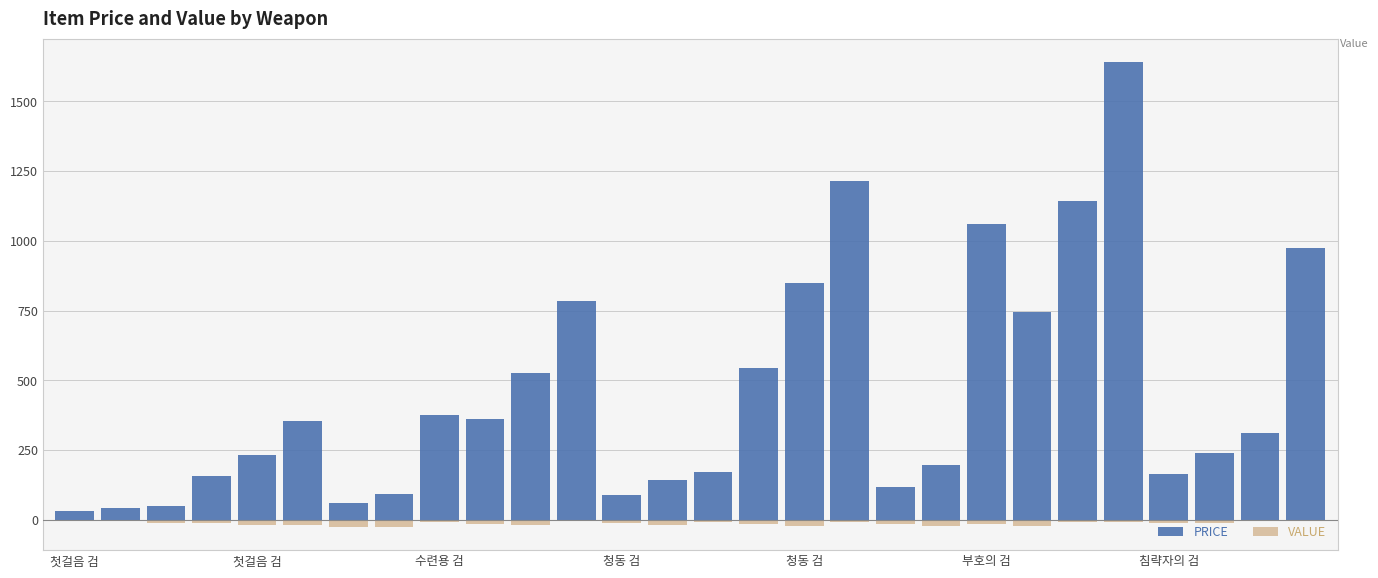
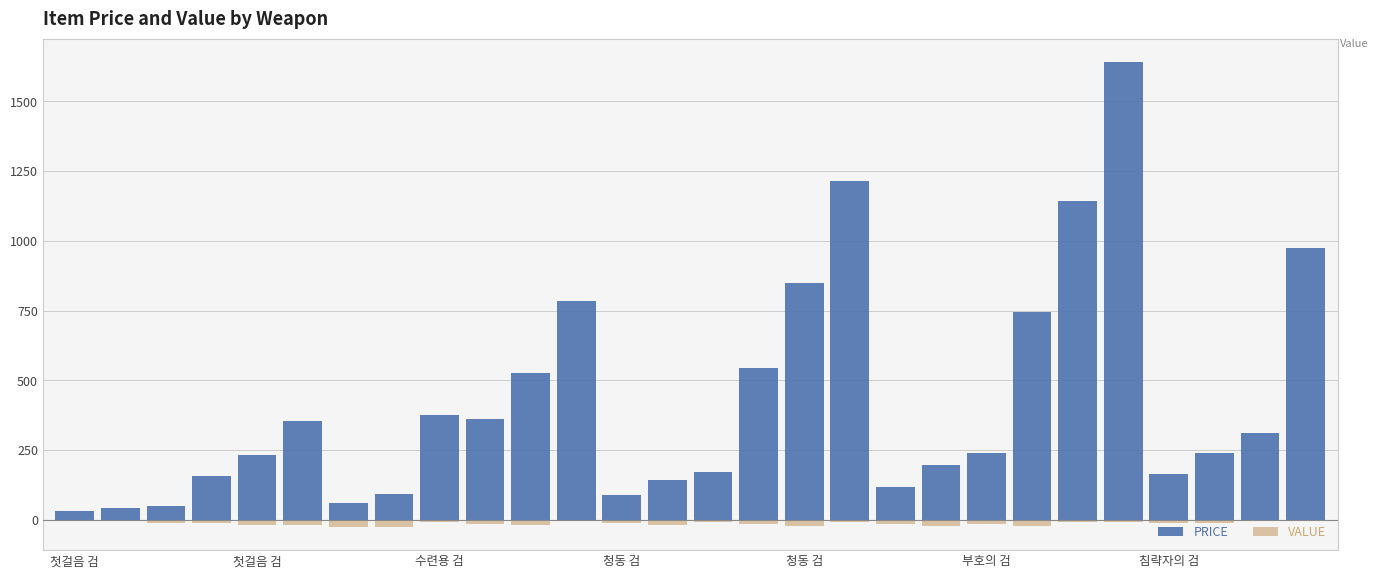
  {
    "PRICE": {
      "수련용 검": 380,
-     "부호의 검": 1060
+     "부호의 검": 240
    },
    "VALUE": {
      "부호의 검": -20
    }
  }
